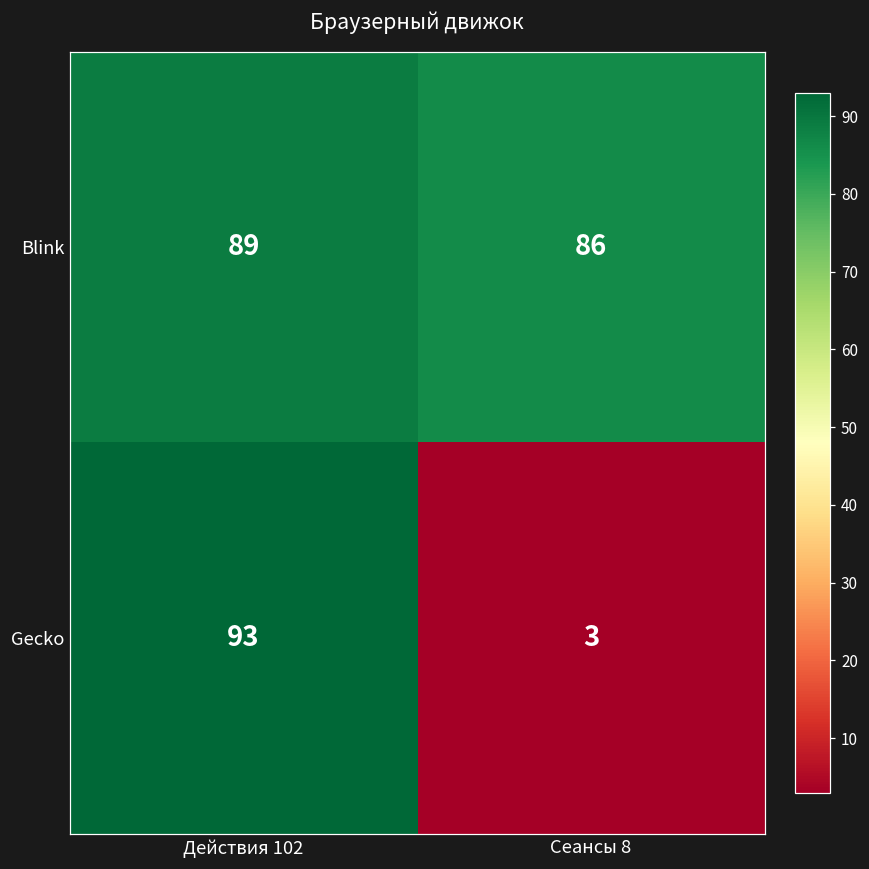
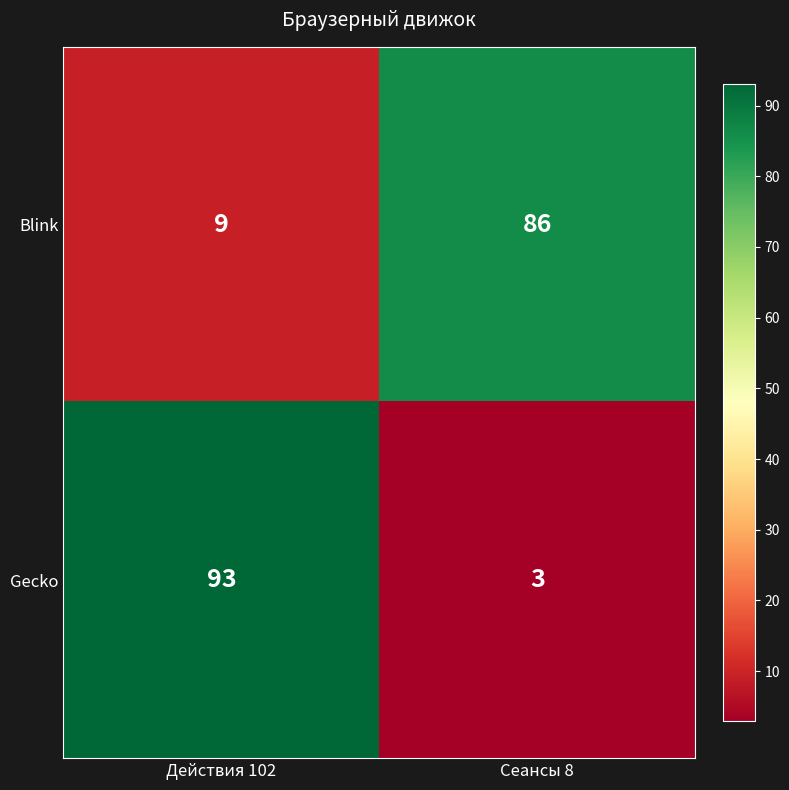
  {
    "Blink": {
-     "Действия 102": 89,
+     "Действия 102": 9,
      "Сеансы 8": 86
    },
    "Gecko": {
      "Действия 102": 93,
      "Сеансы 8": 3
    }
  }
